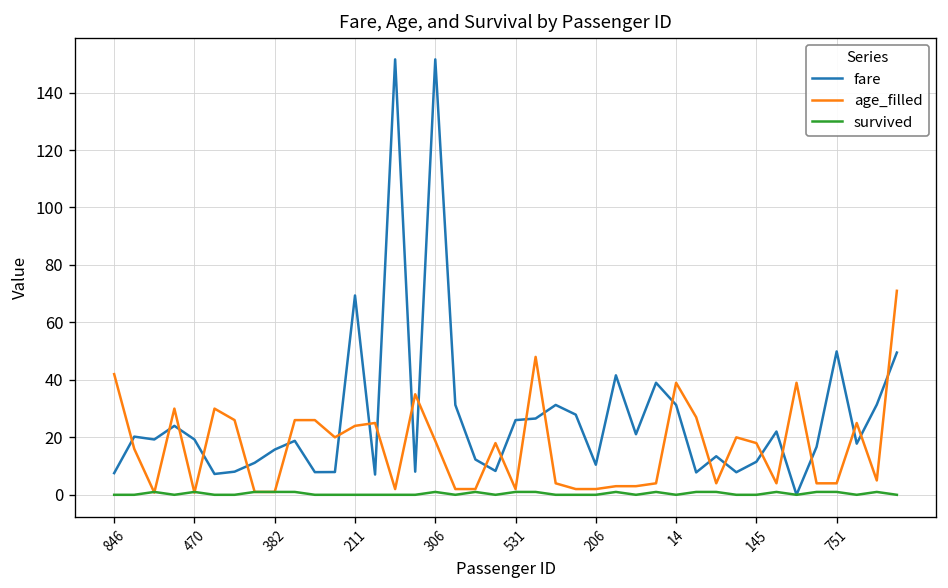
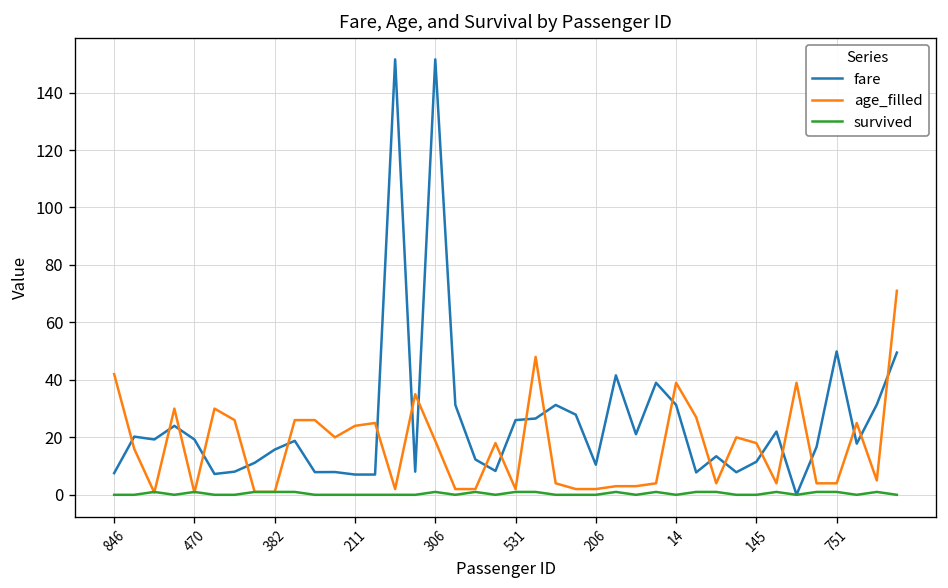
  {
    "fare": {
      "846": 8,
      "470": 19,
      "382": 16,
-     "211": 69,
+     "211": 7,
      "306": 152,
      "531": 26,
      "206": 10,
      "145": 12,
      "751": 50
    },
    "age_filled": {
      "846": 42,
      "211": 24,
      "306": 19,
      "206": 2,
      "145": 18,
      "751": 4
    },
    "survived": {
      "846": 0,
      "211": 0,
      "306": 1,
      "206": 0,
      "145": 0,
      "751": 1
    }
  }
